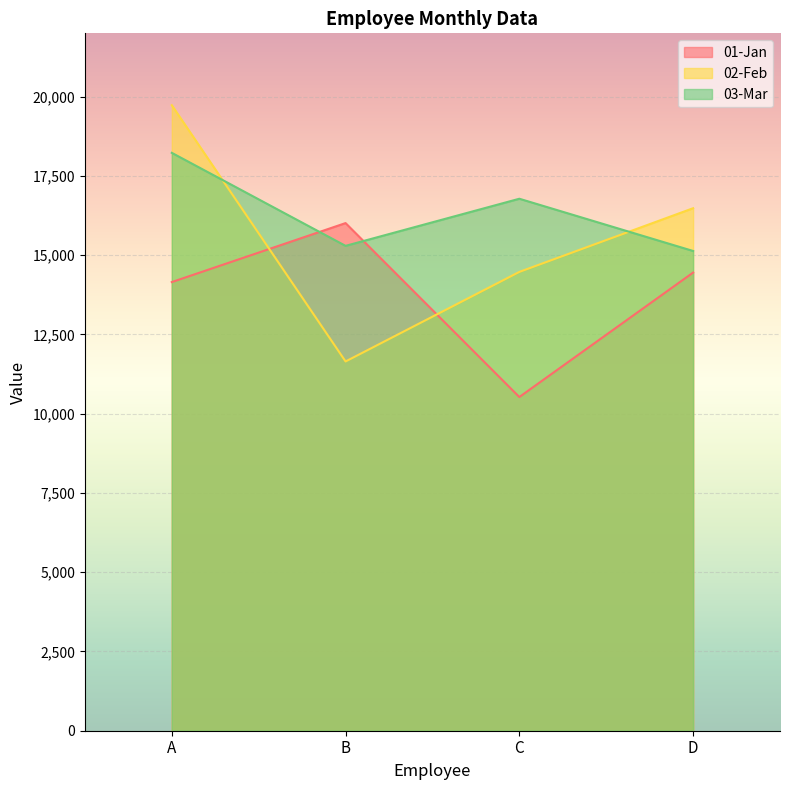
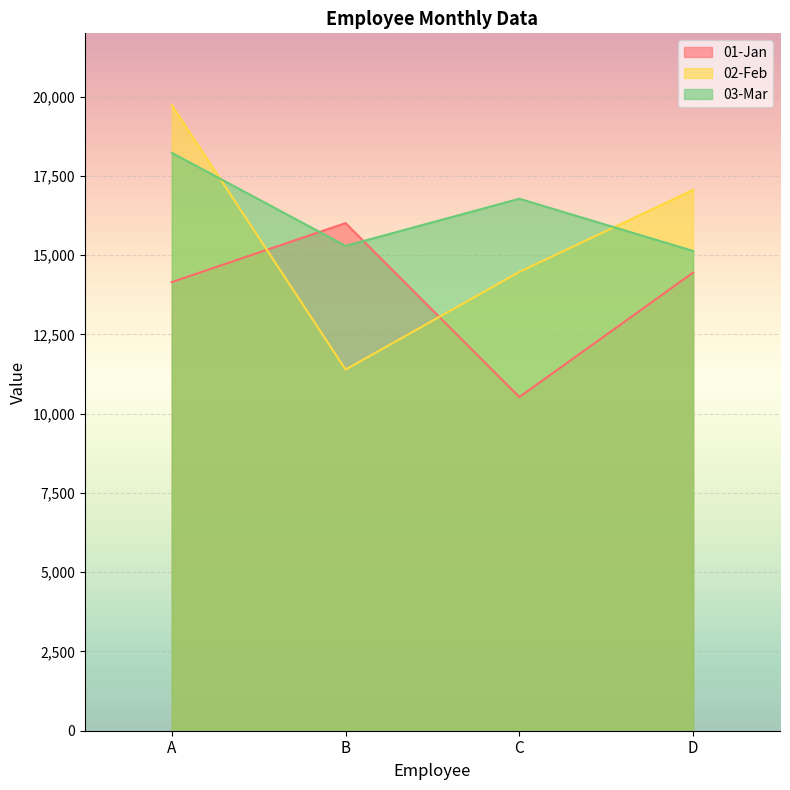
  {
    "01-Jan": {
      "A": "14,200",
      "B": "16,000",
      "C": "10,500",
      "D": "14,500"
    },
    "02-Feb": {
      "A": "19,700",
-     "B": "11,600",
+     "B": "11,400",
      "C": "14,500",
-     "D": "16,500"
+     "D": "17,100"
    },
    "03-Mar": {
      "A": "18,200",
      "B": "15,300",
      "C": "16,800",
      "D": "15,100"
    }
  }
